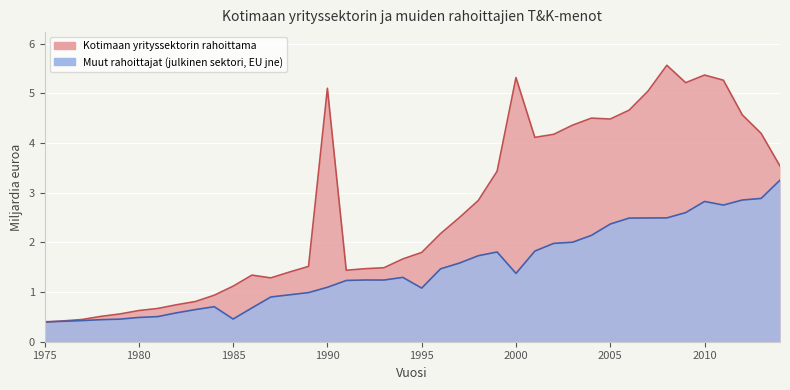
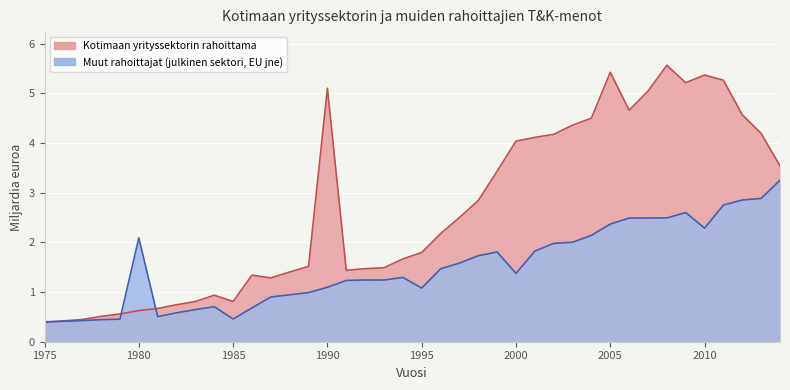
  {
    "Kotimaan yrityssektorin rahoittama": {
      "1980": 0.6,
-     "1985": 1.1,
+     "1985": 0.8,
      "1990": 5.1,
      "1995": 1.8,
-     "2000": 5.3,
-     "2005": 4.5,
+     "2000": 4.0,
+     "2005": 5.4,
      "2010": 5.4
    },
    "Muut rahoittajat (julkinen sektori, EU jne)": {
-     "1980": 0.5,
+     "1980": 2.1,
      "1985": 0.5,
      "1990": 1.1,
      "1995": 1.1,
      "2000": 1.4,
      "2005": 2.4,
-     "2010": 2.8
+     "2010": 2.3
    }
  }
